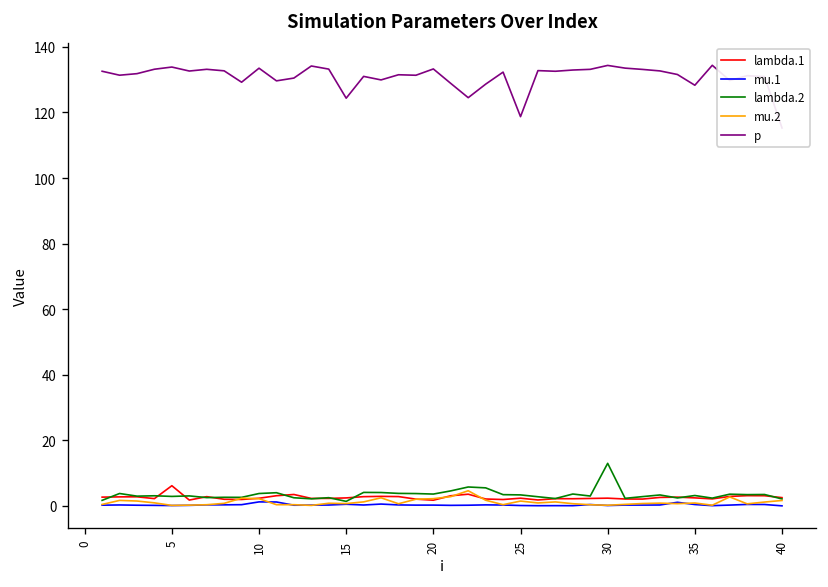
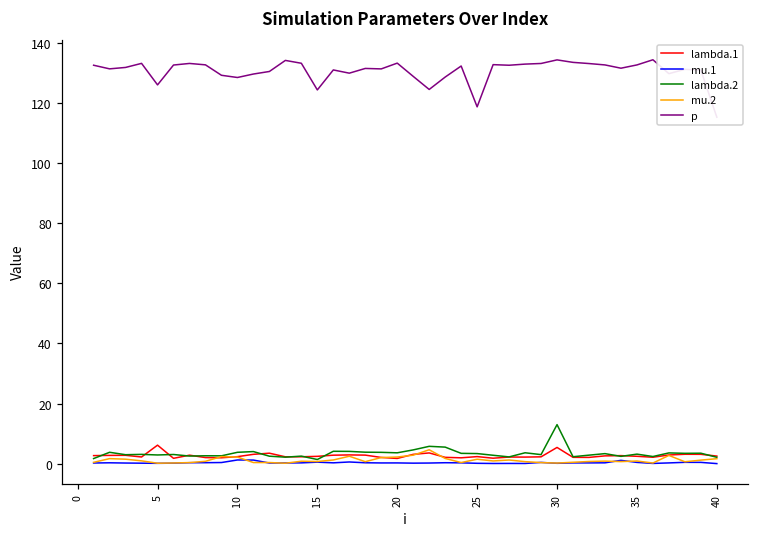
  {
    "lambda.1": {
      "5": 6,
      "15": 2,
-     "30": 2
+     "30": 5
    },
    "mu.1": {
      "10": 1,
      "20": 0,
      "25": 0,
      "40": 0
    },
    "lambda.2": {
      "5": 3,
      "10": 4,
      "20": 4,
      "25": 3,
      "30": 13
    },
    "p": {
-     "5": 134,
-     "10": 134,
+     "5": 126,
+     "10": 128,
      "15": 124,
      "20": 133,
      "25": 119,
      "30": 134,
-     "35": 128
+     "35": 133
    }
  }
